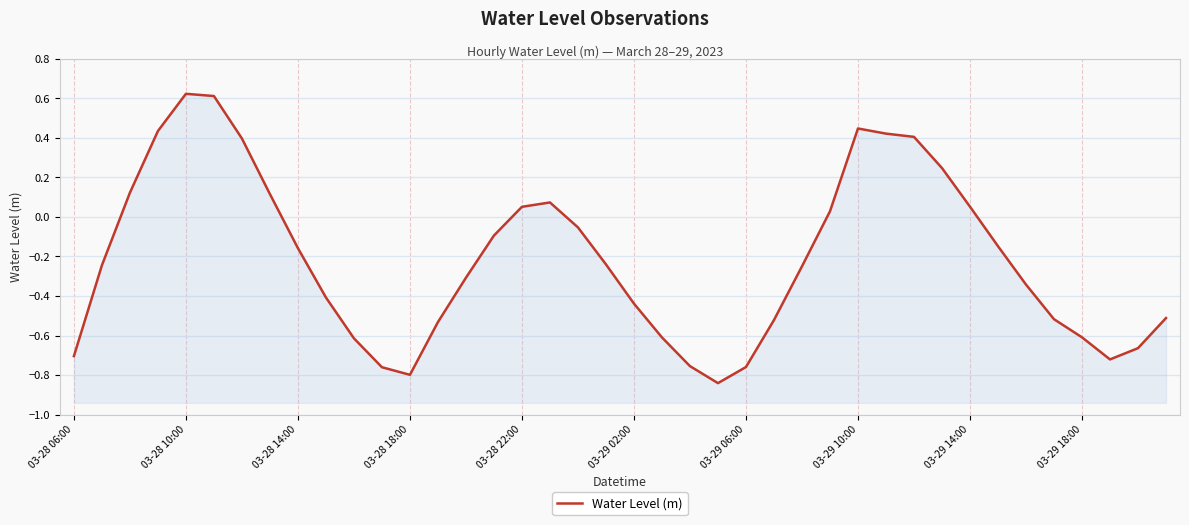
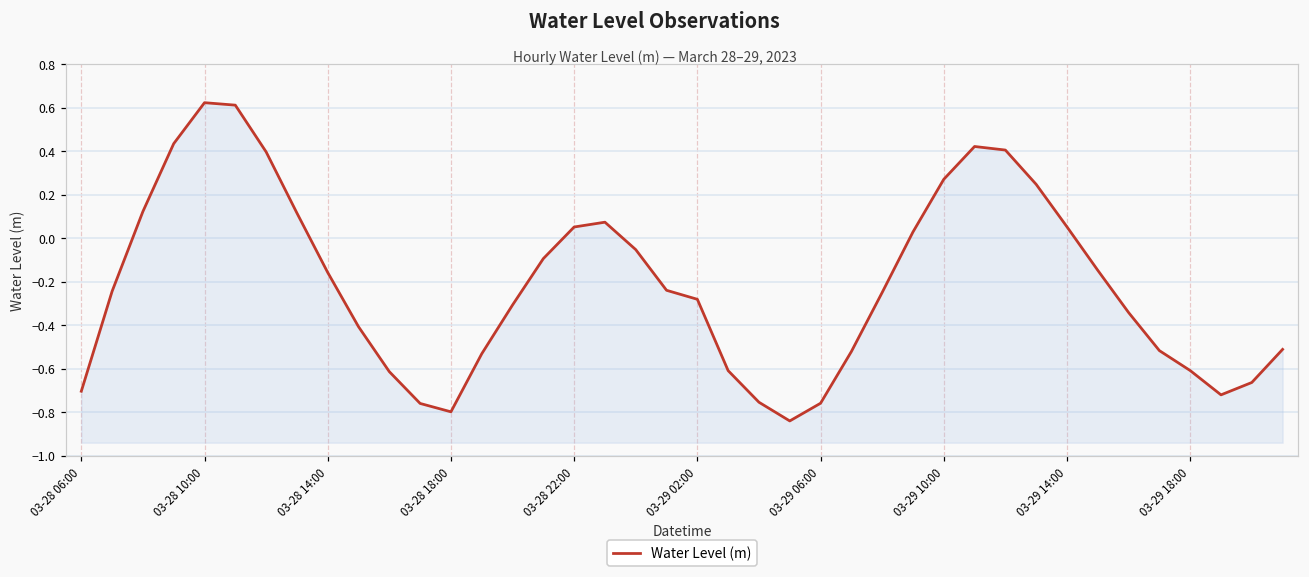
  {
    "03-28 06:00": -0.70,
    "03-28 10:00": 0.62,
    "03-28 14:00": -0.16,
    "03-28 18:00": -0.80,
    "03-28 22:00": 0.05,
-   "03-29 02:00": -0.44,
+   "03-29 02:00": -0.28,
    "03-29 06:00": -0.76,
-   "03-29 10:00": 0.45,
+   "03-29 10:00": 0.27,
    "03-29 14:00": 0.05,
    "03-29 18:00": -0.61
  }
